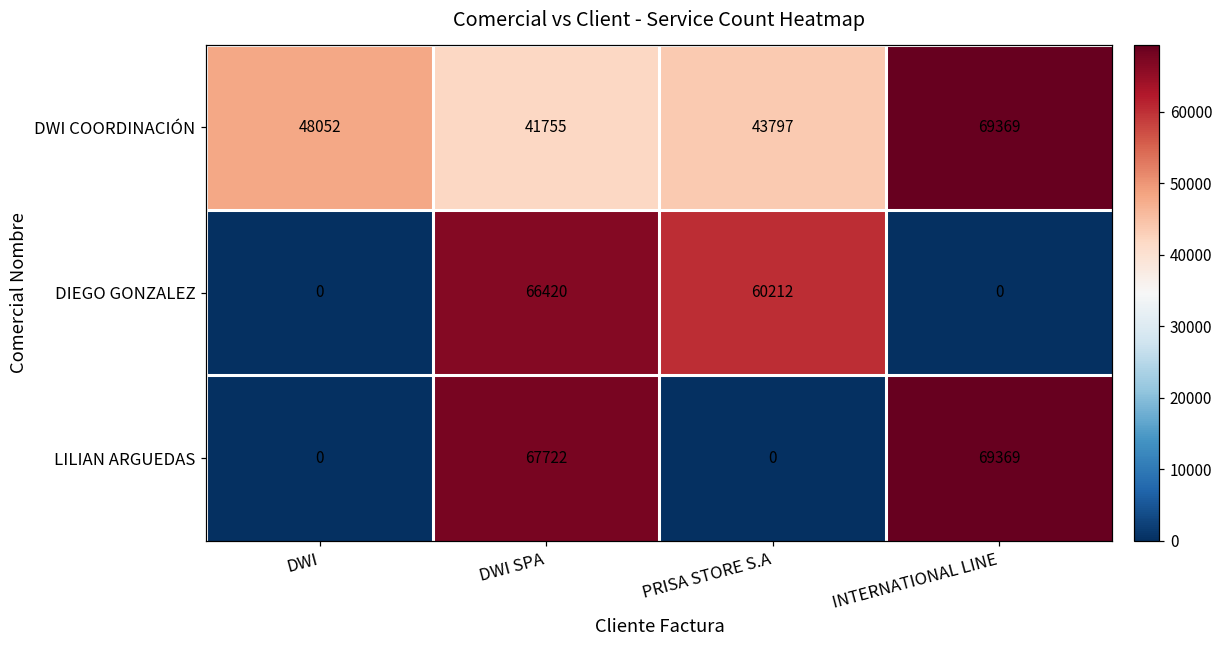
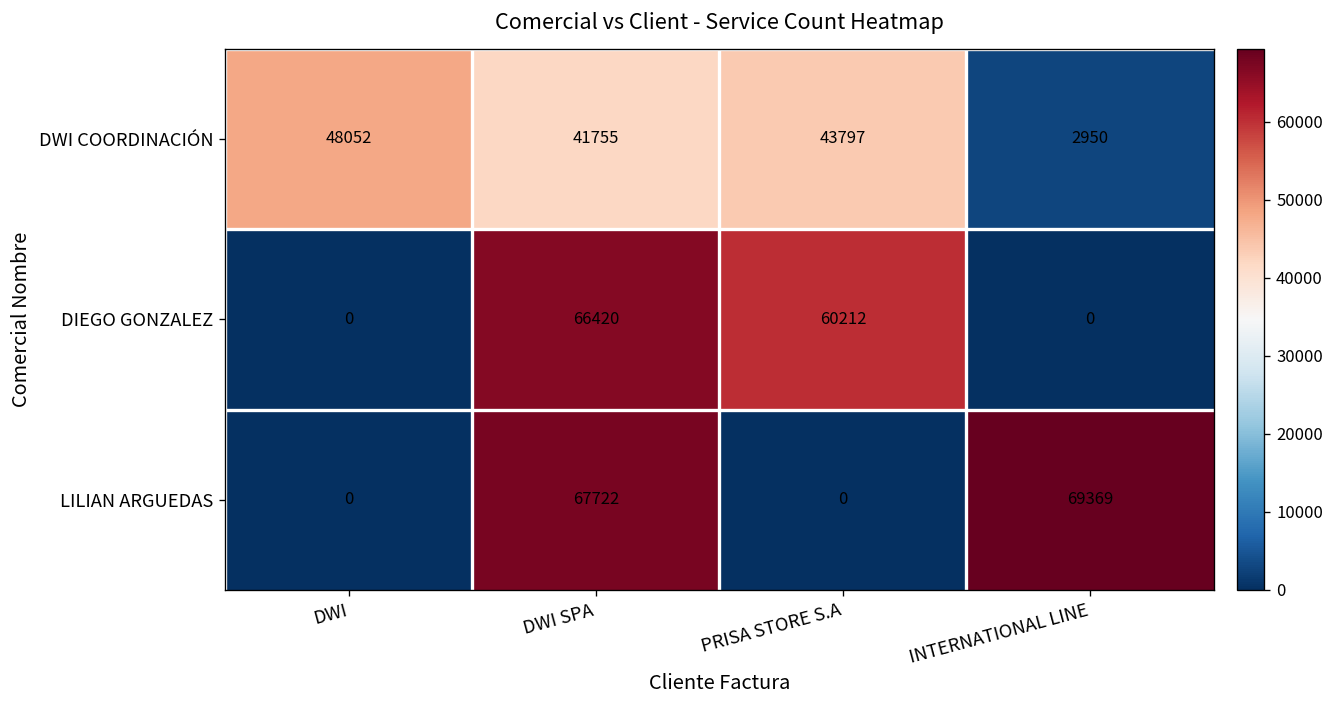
  {
    "DWI COORDINACIÓN": {
      "DWI": 48052,
      "DWI SPA": 41755,
      "PRISA STORE S.A": 43797,
-     "INTERNATIONAL LINE": 69369
+     "INTERNATIONAL LINE": 2950
    },
    "DIEGO GONZALEZ": {
      "DWI": 0,
      "DWI SPA": 66420,
      "PRISA STORE S.A": 60212,
      "INTERNATIONAL LINE": 0
    },
    "LILIAN ARGUEDAS": {
      "DWI": 0,
      "DWI SPA": 67722,
      "PRISA STORE S.A": 0,
      "INTERNATIONAL LINE": 69369
    }
  }
